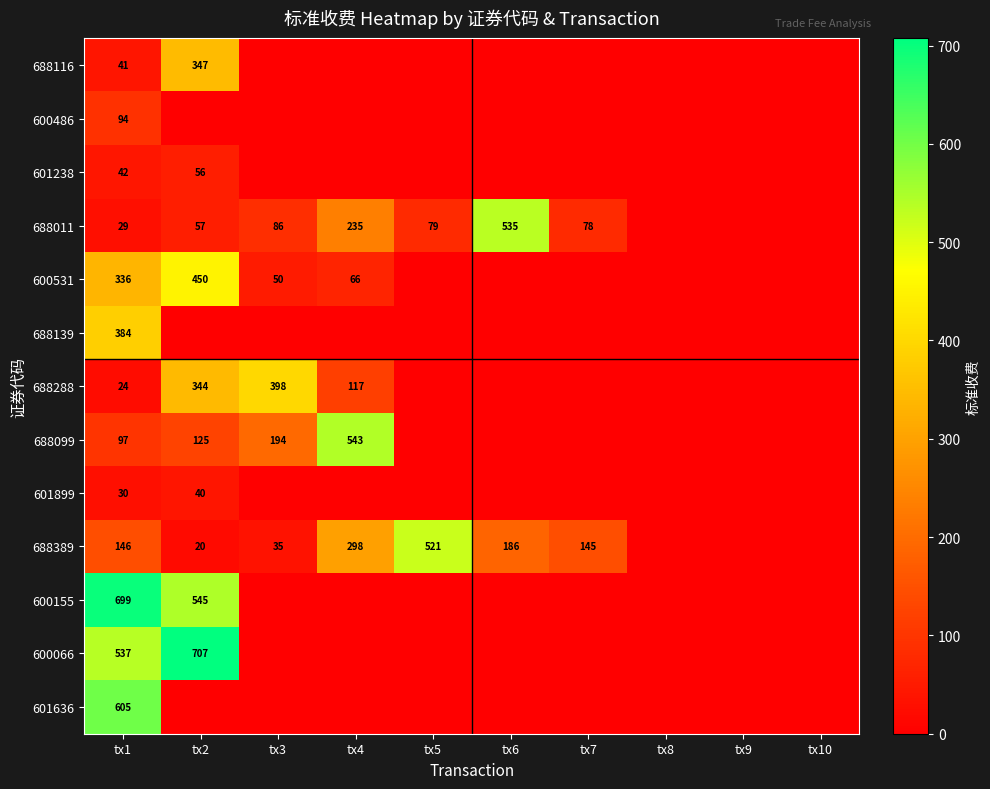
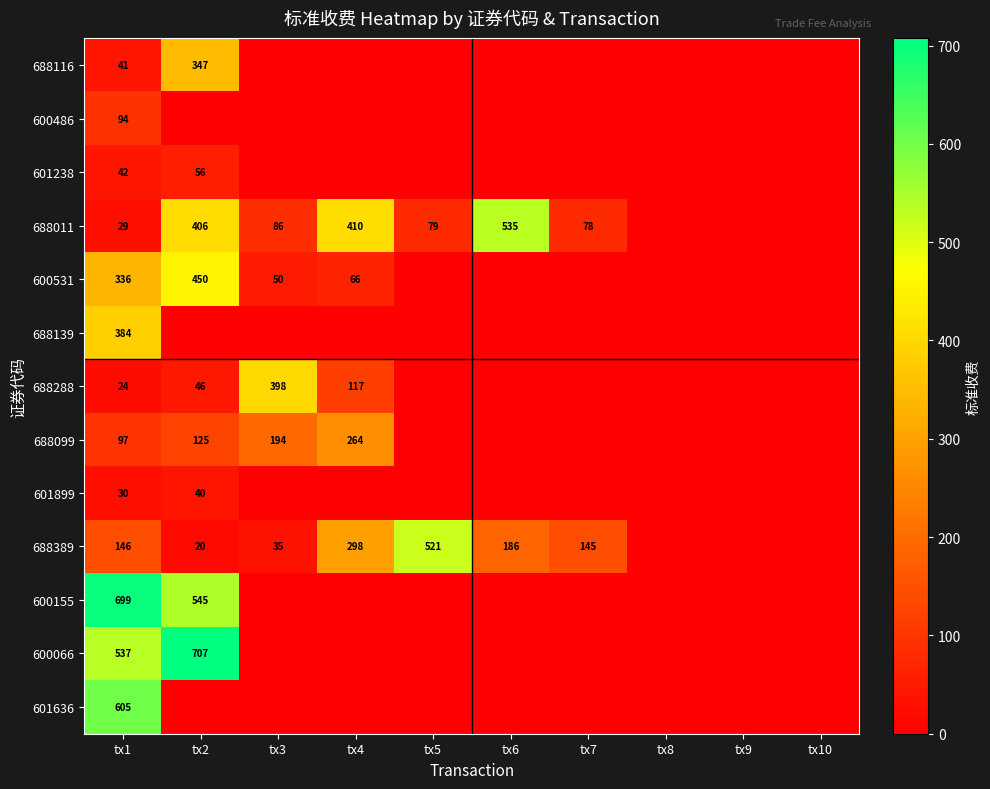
  {
    "688116": {
      "tx1": 41,
      "tx2": 347
    },
    "600486": {
      "tx1": 94
    },
    "601238": {
      "tx1": 42,
      "tx2": 56
    },
    "688011": {
      "tx1": 29,
-     "tx2": 57,
+     "tx2": 406,
      "tx3": 86,
-     "tx4": 235,
+     "tx4": 410,
      "tx5": 79,
      "tx6": 535,
      "tx7": 78
    },
    "600531": {
      "tx1": 336,
      "tx2": 450,
      "tx3": 50,
      "tx4": 66
    },
    "688139": {
      "tx1": 384
    },
    "688288": {
      "tx1": 24,
-     "tx2": 344,
+     "tx2": 46,
      "tx3": 398,
      "tx4": 117
    },
    "688099": {
      "tx1": 97,
      "tx2": 125,
      "tx3": 194,
-     "tx4": 543
+     "tx4": 264
    },
    "601899": {
      "tx1": 30,
      "tx2": 40
    },
    "688389": {
      "tx1": 146,
      "tx2": 20,
      "tx3": 35,
      "tx4": 298,
      "tx5": 521,
      "tx6": 186,
      "tx7": 145
    },
    "600155": {
      "tx1": 699,
      "tx2": 545
    },
    "600066": {
      "tx1": 537,
      "tx2": 707
    },
    "601636": {
      "tx1": 605
    }
  }
